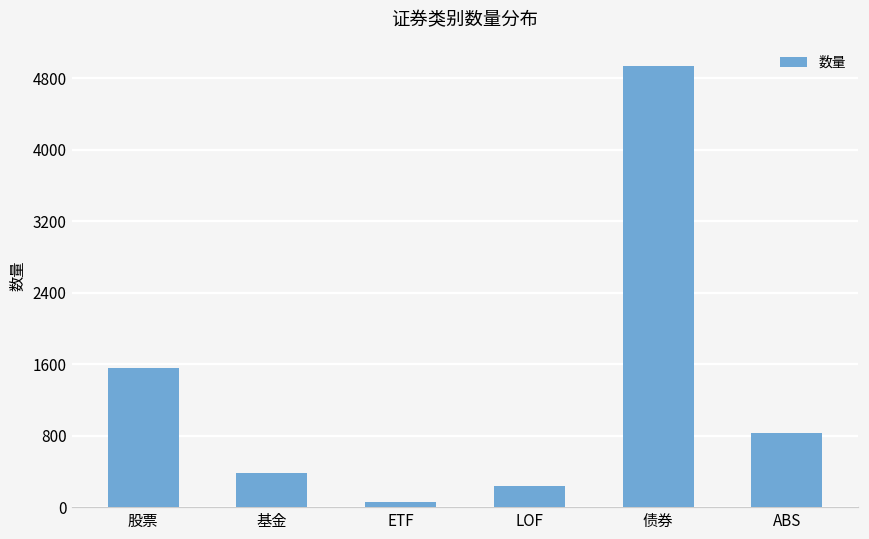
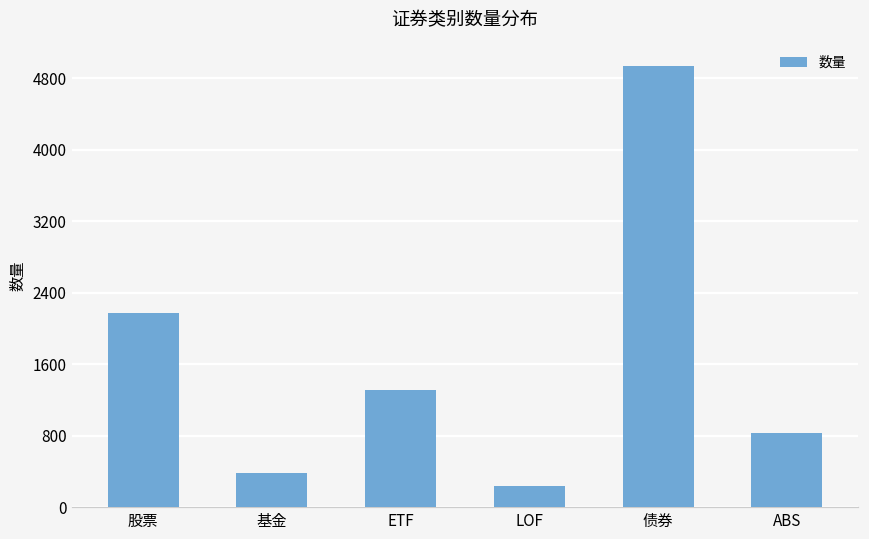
  {
-   "股票": 1600,
+   "股票": 2200,
    "基金": 400,
-   "ETF": 100,
+   "ETF": 1300,
    "LOF": 200,
    "债券": 4900,
    "ABS": 800
  }
